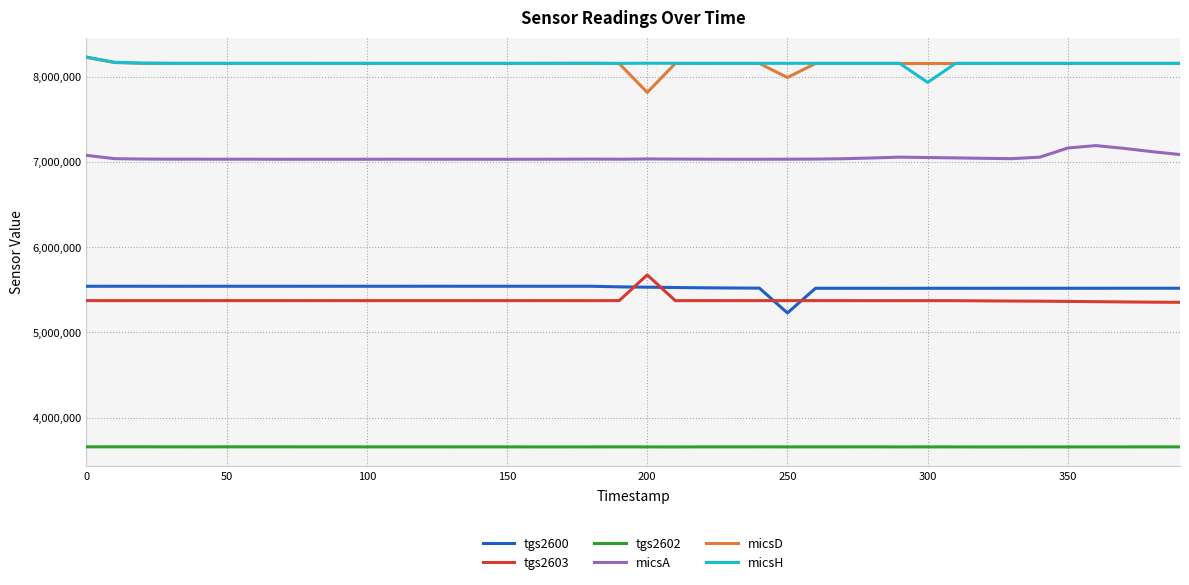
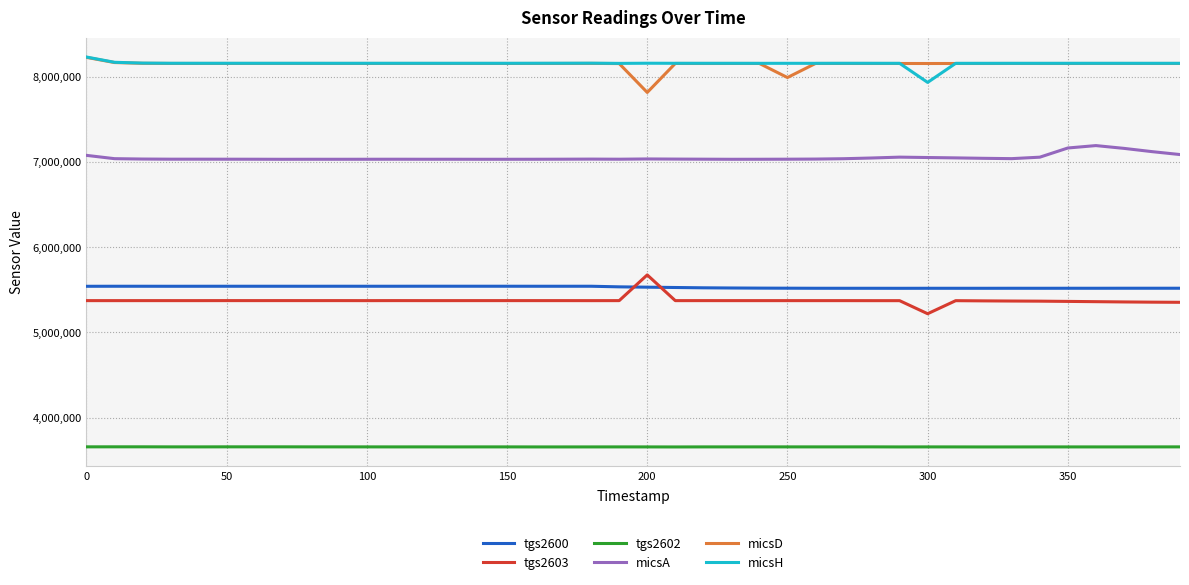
  {
    "tgs2600": {
      "0": "5,500,000",
      "50": "5,500,000",
      "100": "5,500,000",
      "150": "5,500,000",
      "200": "5,500,000",
-     "250": "5,200,000",
+     "250": "5,500,000",
      "300": "5,500,000",
      "350": "5,500,000"
    },
    "tgs2603": {
      "0": "5,400,000",
      "50": "5,400,000",
      "100": "5,400,000",
      "150": "5,400,000",
      "200": "5,700,000",
      "250": "5,400,000",
-     "300": "5,400,000",
+     "300": "5,200,000",
      "350": "5,400,000"
    },
    "tgs2602": {
      "0": "3,700,000",
      "50": "3,700,000",
      "100": "3,700,000",
      "150": "3,700,000",
      "200": "3,700,000",
      "250": "3,700,000",
      "300": "3,700,000",
      "350": "3,700,000"
    },
    "micsA": {
      "0": "7,100,000",
      "50": "7,000,000",
      "100": "7,000,000",
      "150": "7,000,000",
      "200": "7,000,000",
      "250": "7,000,000",
      "300": "7,100,000",
      "350": "7,200,000"
    },
    "micsD": {
      "200": "7,800,000",
      "250": "8,000,000",
      "300": "8,200,000"
    },
    "micsH": {
      "200": "8,200,000",
      "250": "8,200,000",
      "300": "7,900,000"
    }
  }
